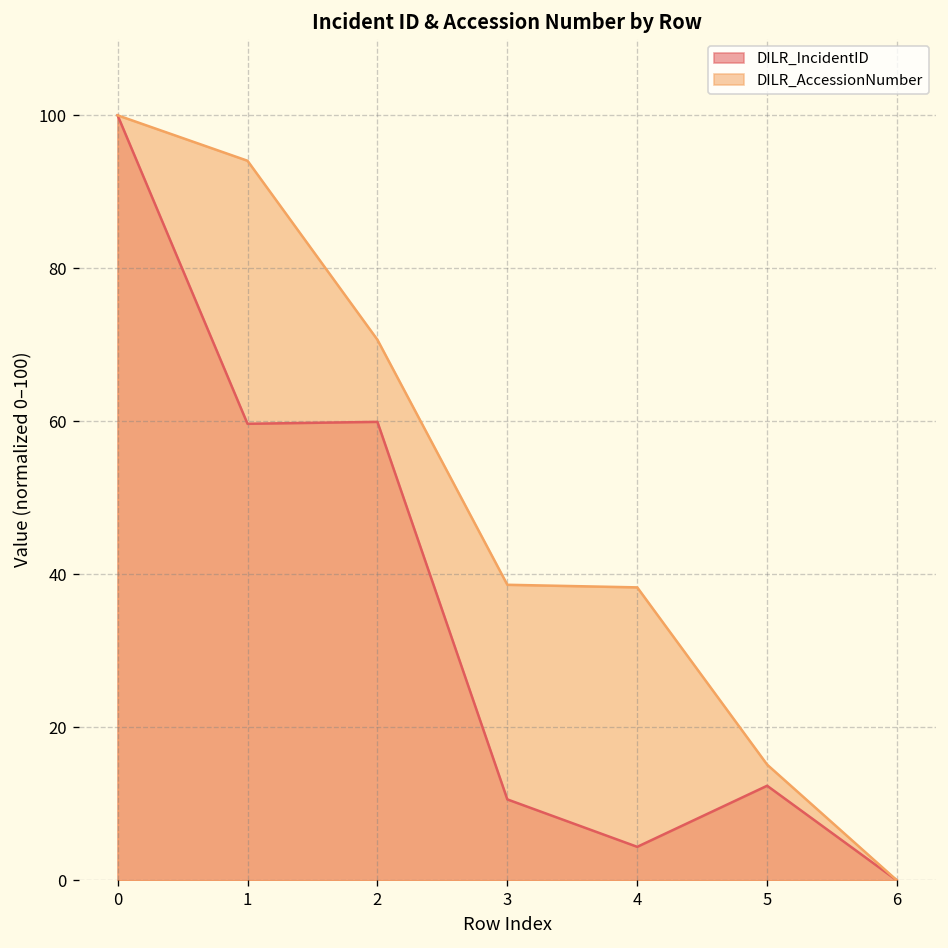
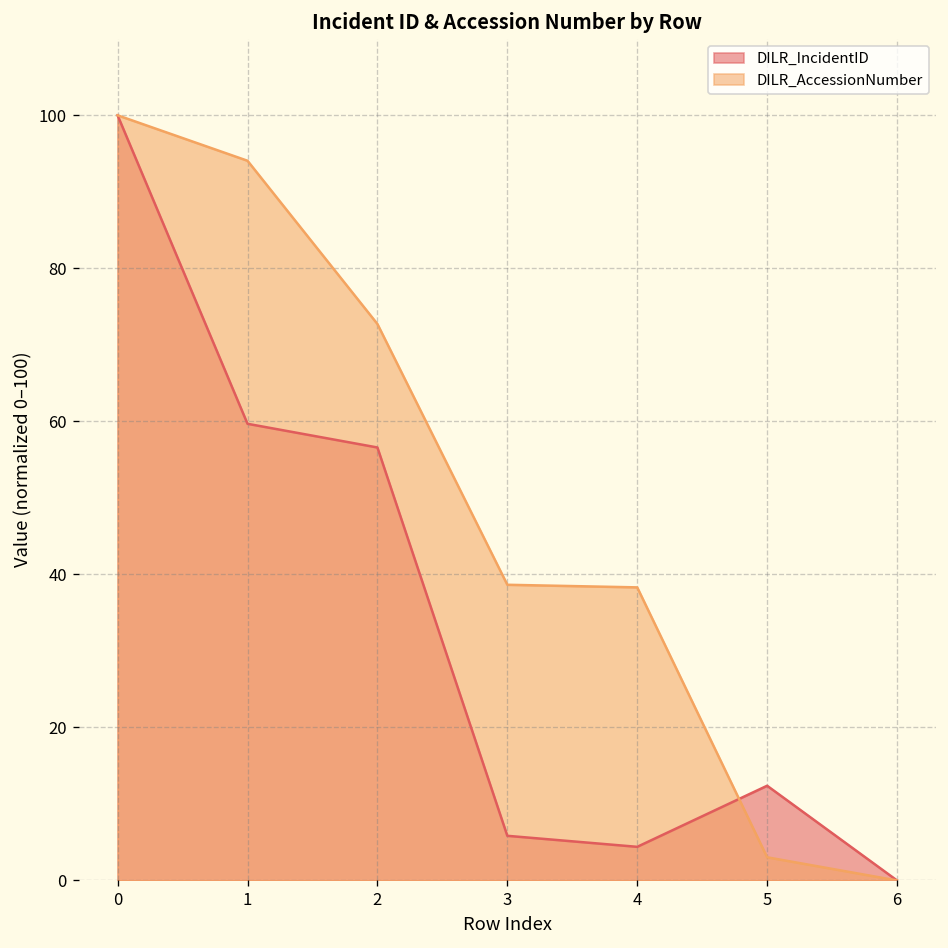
  {
    "DILR_IncidentID": {
      "1": 60,
-     "2": 60,
-     "3": 11,
+     "2": 57,
+     "3": 6,
      "4": 4,
      "5": 12
    },
    "DILR_AccessionNumber": {
      "1": 94,
-     "2": 71,
+     "2": 73,
      "3": 39,
      "4": 38,
-     "5": 15
+     "5": 3
    }
  }
